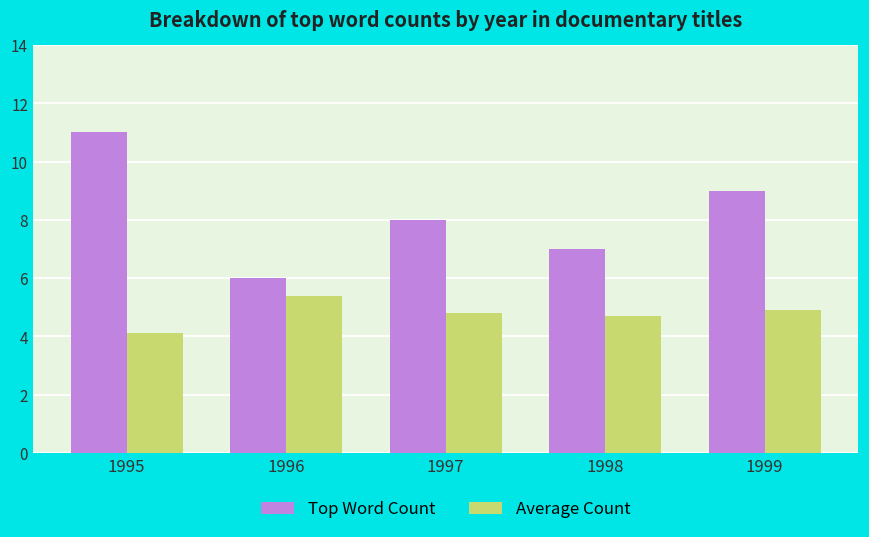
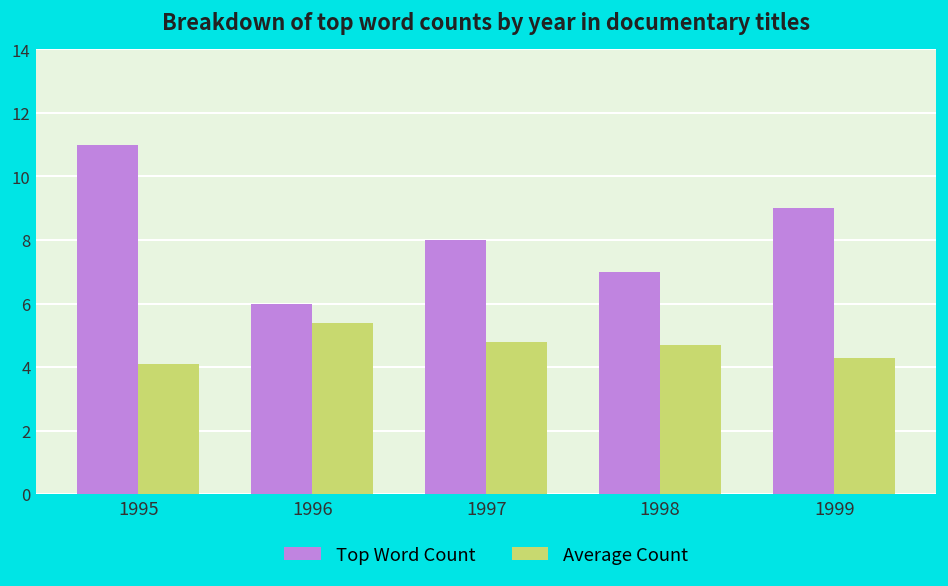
  {
    "Top Word Count": {
      "1995": 11.0,
      "1996": 6.0,
      "1997": 8.0,
      "1998": 7.0,
      "1999": 9.0
    },
    "Average Count": {
      "1995": 4.1,
      "1996": 5.4,
      "1997": 4.8,
      "1998": 4.7,
-     "1999": 4.9
+     "1999": 4.3
    }
  }
